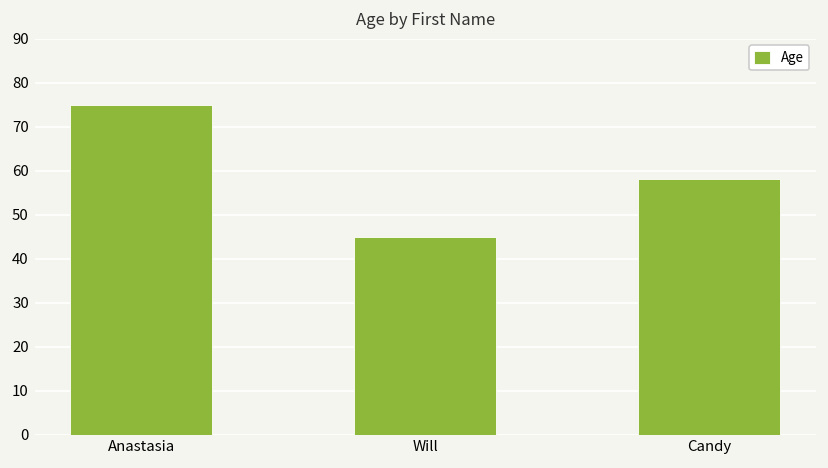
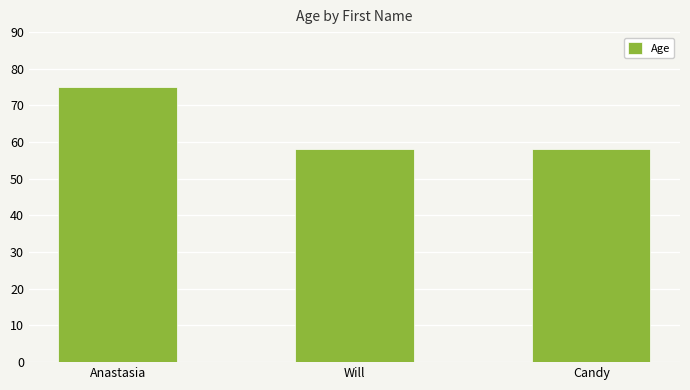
  {
    "Anastasia": 75,
-   "Will": 45,
+   "Will": 58,
    "Candy": 58
  }
